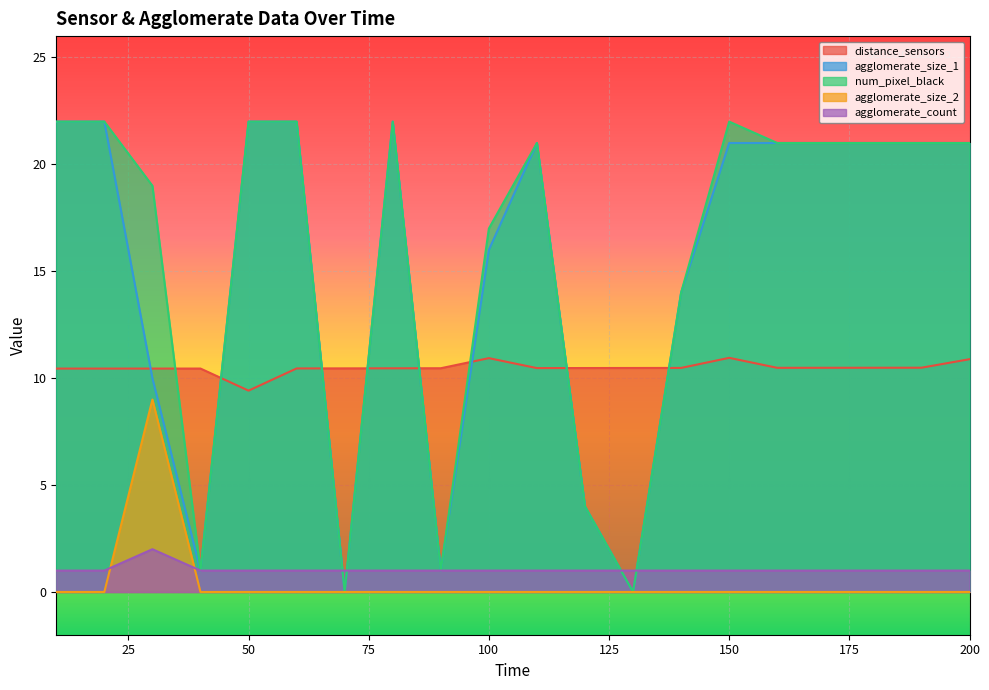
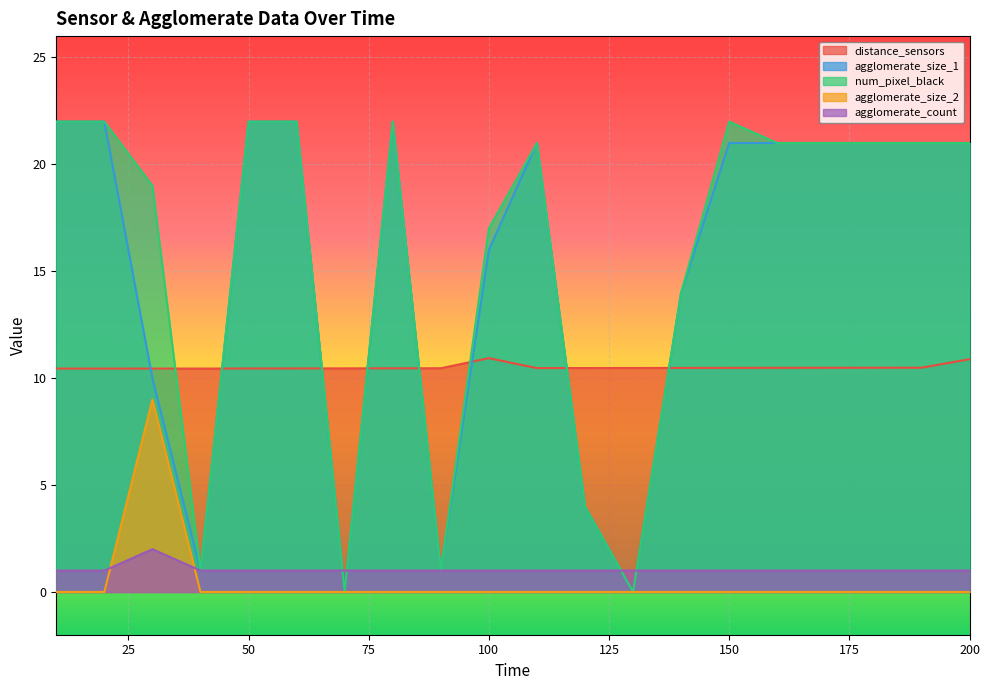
  {
    "distance_sensors": {
-     "50": 9.4,
+     "50": 10.5,
      "100": 10.9,
-     "150": 11.0,
+     "150": 10.5,
      "200": 10.9
    },
    "agglomerate_size_1": {
      "100": 16.0,
      "150": 21.0
    },
    "num_pixel_black": {
      "100": 17.0,
      "150": 22.0
    },
    "agglomerate_size_2": {
      "50": 0.0,
      "100": 0.0,
      "150": 0.0,
      "200": 0.0
    },
    "agglomerate_count": {
      "50": 1.0,
      "100": 1.0,
      "150": 1.0,
      "200": 1.0
    }
  }
